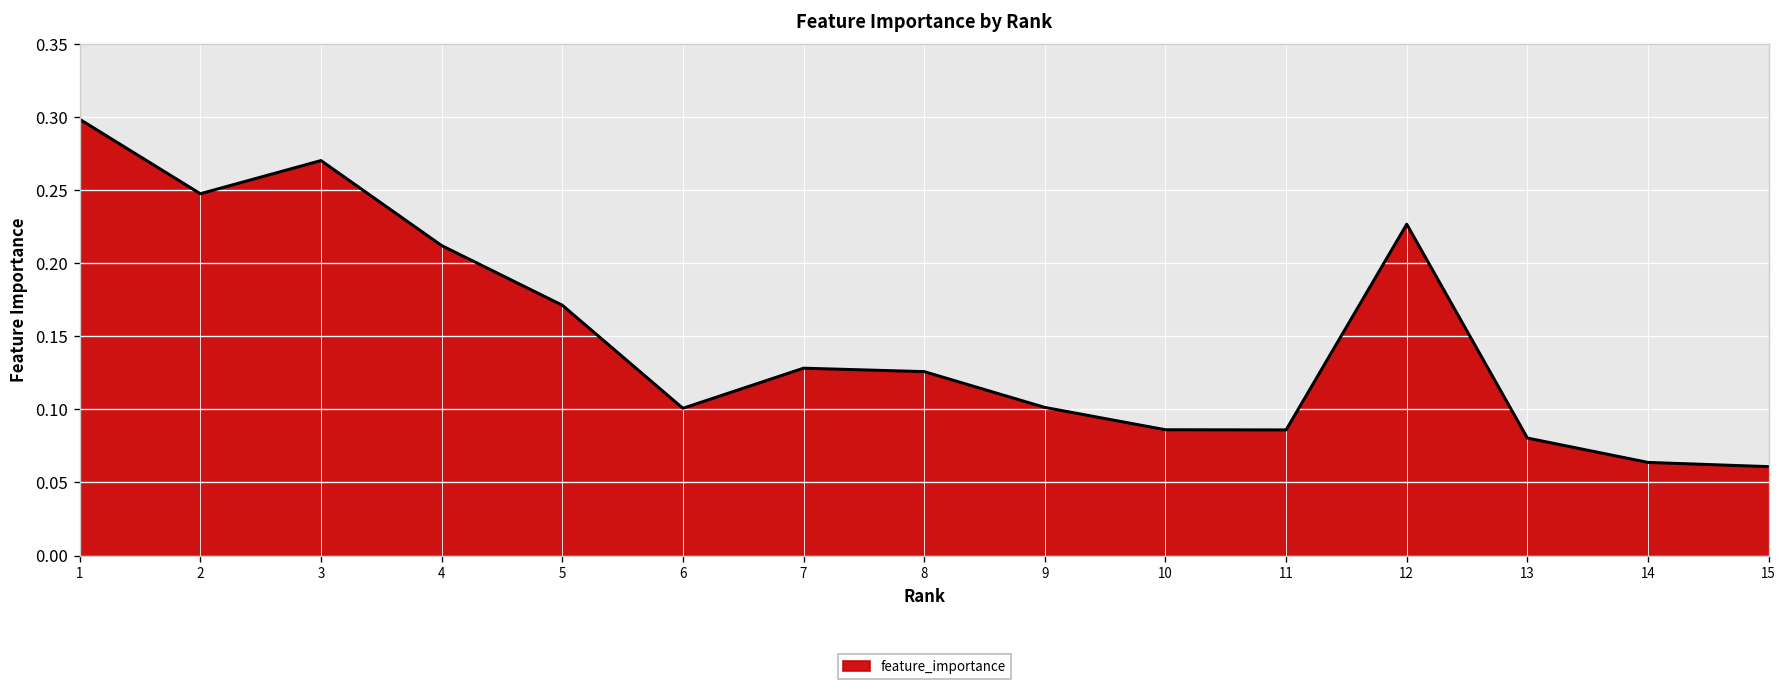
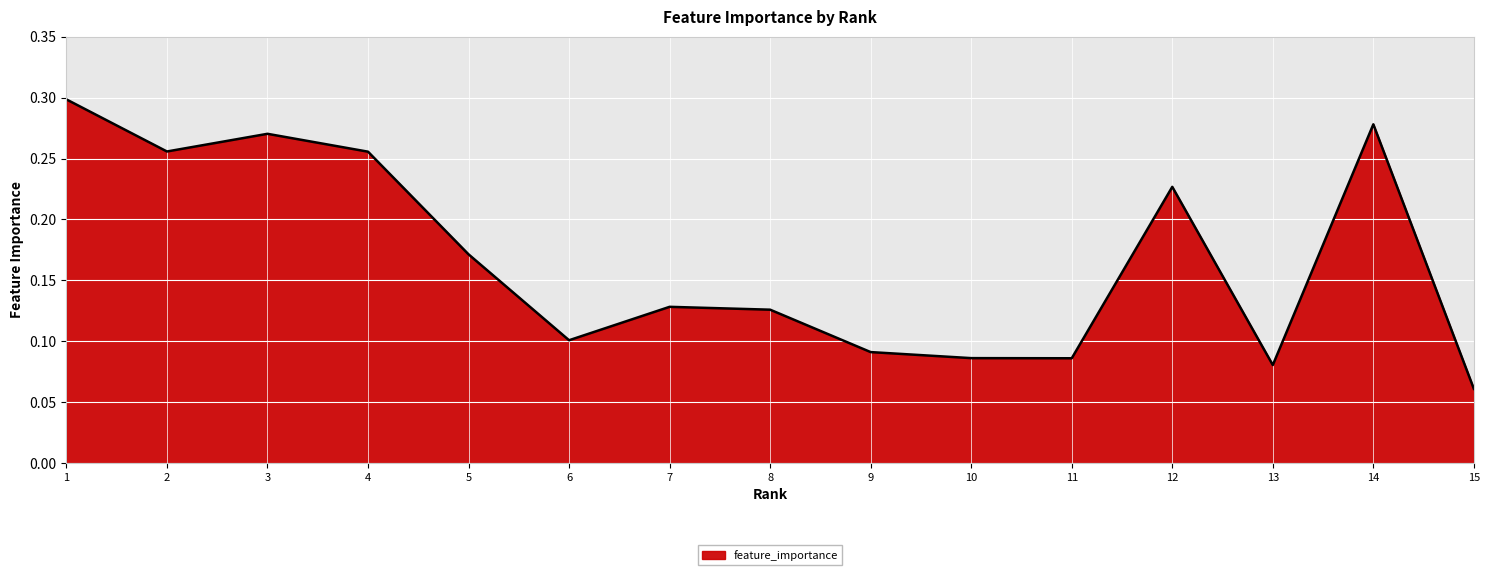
  {
    "1": 0.299,
-   "2": 0.248,
+   "2": 0.256,
    "3": 0.270,
-   "4": 0.212,
+   "4": 0.256,
    "5": 0.171,
    "6": 0.101,
    "7": 0.128,
    "8": 0.126,
-   "9": 0.101,
+   "9": 0.091,
    "10": 0.086,
    "11": 0.086,
    "12": 0.227,
    "13": 0.080,
-   "14": 0.064,
+   "14": 0.278,
    "15": 0.061
  }
